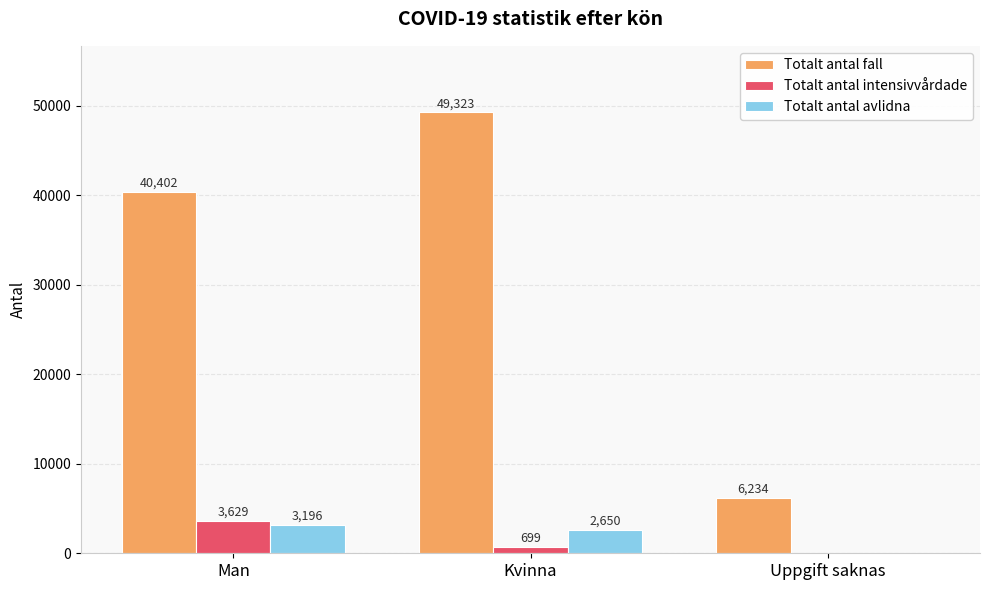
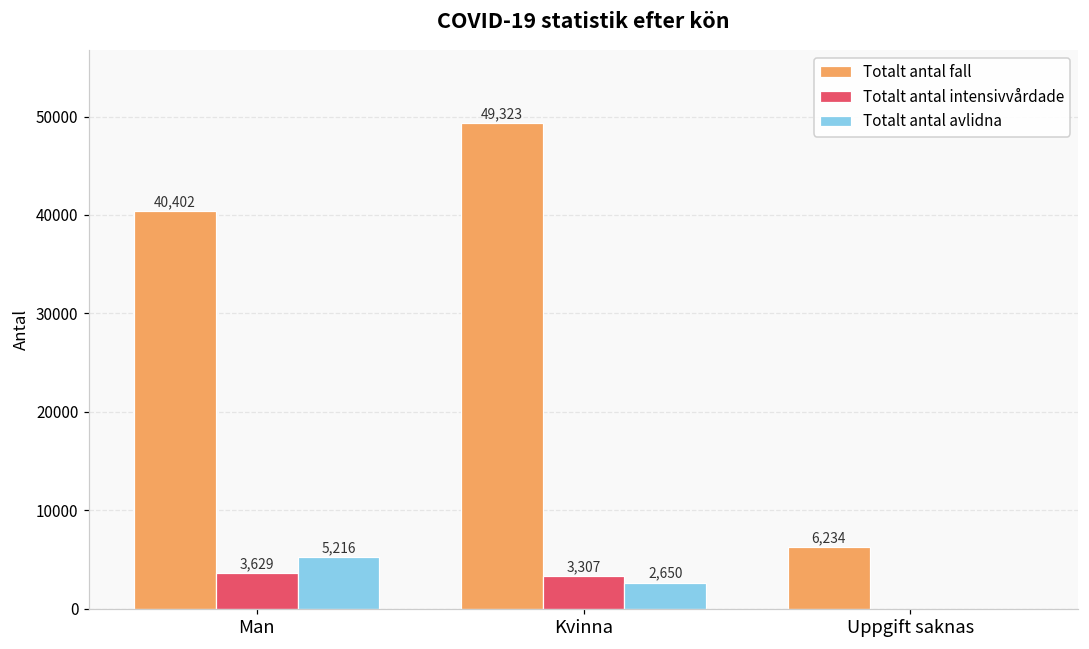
  {
    "Totalt antal fall": {
      "Man": "40,402",
      "Kvinna": "49,323",
      "Uppgift saknas": "6,234"
    },
    "Totalt antal intensivvårdade": {
      "Man": "3,629",
-     "Kvinna": "699"
+     "Kvinna": "3,307"
    },
    "Totalt antal avlidna": {
-     "Man": "3,196",
+     "Man": "5,216",
      "Kvinna": "2,650"
    }
  }
